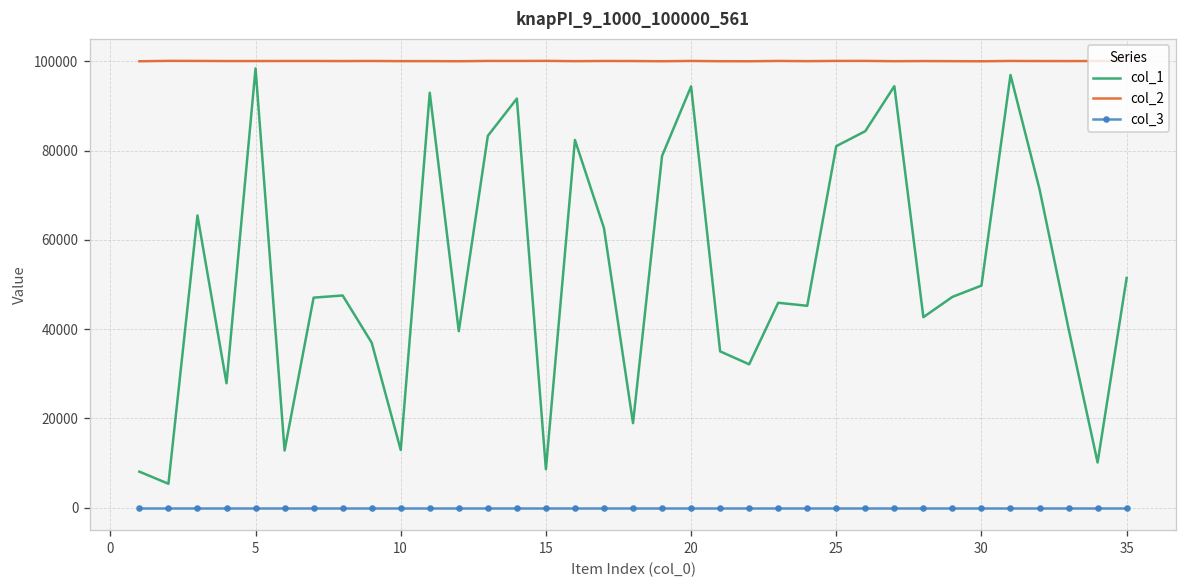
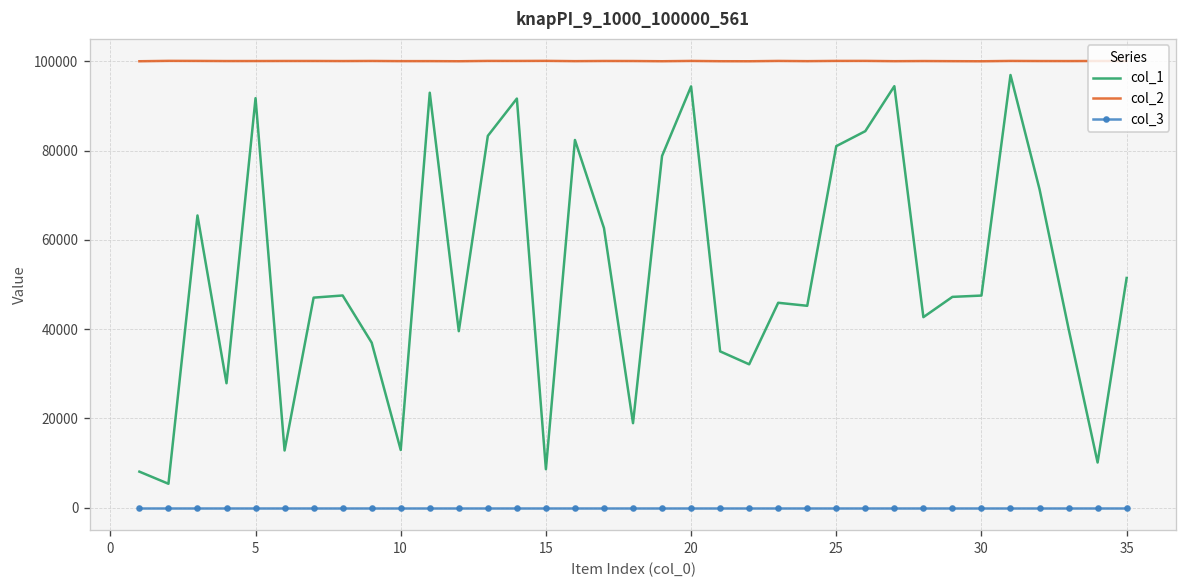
  {
    "col_1": {
-     "5": 98000,
+     "5": 92000,
      "10": 13000,
      "15": 9000,
      "20": 94000,
      "25": 81000,
-     "30": 50000,
+     "30": 48000,
      "35": 51000
    },
    "col_2": {
      "5": 100000,
      "10": 100000,
      "15": 100000,
      "20": 100000,
      "25": 100000,
      "30": 100000
    },
    "col_3": {
      "5": 0,
      "10": 0,
      "15": 0,
      "20": 0,
      "25": 0,
      "30": 0,
      "35": 0
    }
  }
